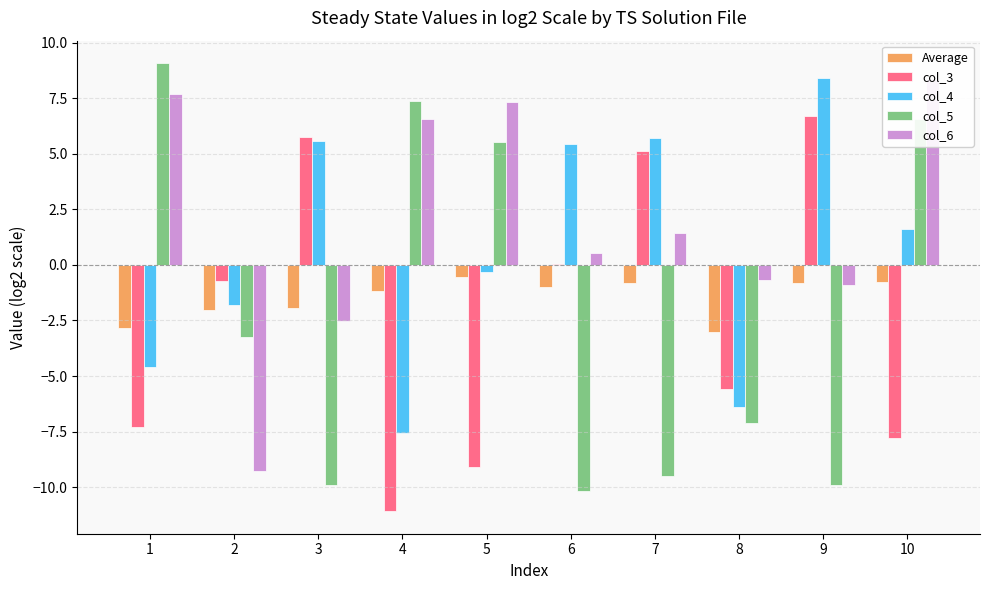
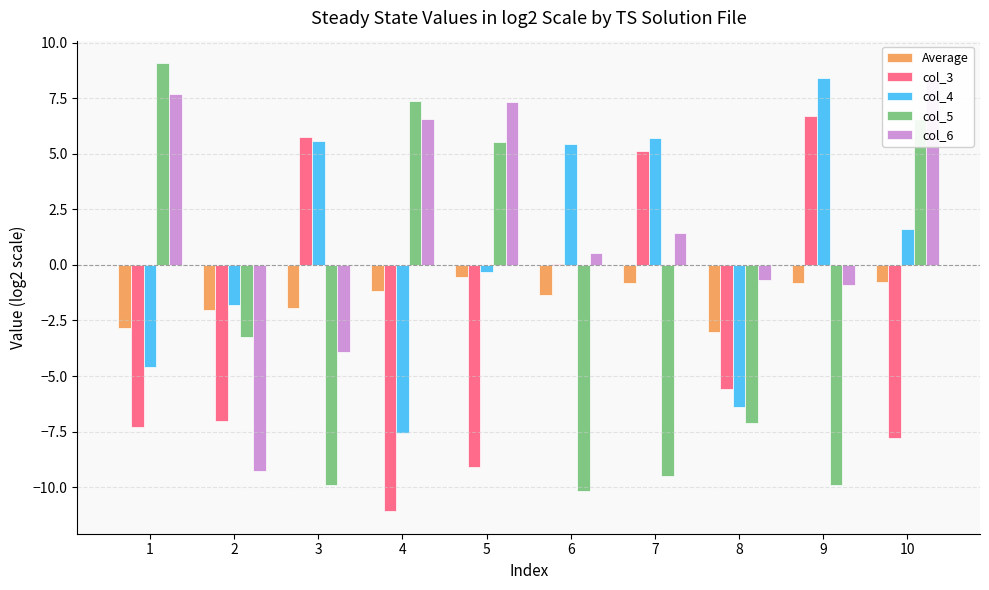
  {
    "Average": {
      "1": -2.8,
      "2": -2.0,
      "3": -1.9,
      "4": -1.2,
      "5": -0.5,
-     "6": -1.0,
+     "6": -1.3,
      "7": -0.8,
      "8": -3.0,
      "9": -0.8,
      "10": -0.8
    },
    "col_3": {
      "1": -7.3,
-     "2": -0.7,
+     "2": -7.0,
      "3": 5.8,
      "4": -11.1,
      "5": -9.1,
      "7": 5.1,
      "8": -5.6,
      "9": 6.7,
      "10": -7.8
    },
    "col_4": {
      "1": -4.6,
      "2": -1.8,
      "3": 5.6,
      "4": -7.6,
      "5": -0.3,
      "6": 5.5,
      "7": 5.7,
      "8": -6.4,
      "9": 8.4,
      "10": 1.6
    },
    "col_5": {
      "1": 9.1,
      "2": -3.2,
      "3": -9.9,
      "4": 7.4,
      "5": 5.5,
      "6": -10.2,
      "7": -9.5,
      "8": -7.1,
      "9": -9.9
    },
    "col_6": {
      "1": 7.7,
      "2": -9.3,
-     "3": -2.5,
+     "3": -3.9,
      "4": 6.6,
      "5": 7.3,
      "6": 0.5,
      "7": 1.5,
      "8": -0.7,
      "9": -0.9
    }
  }
